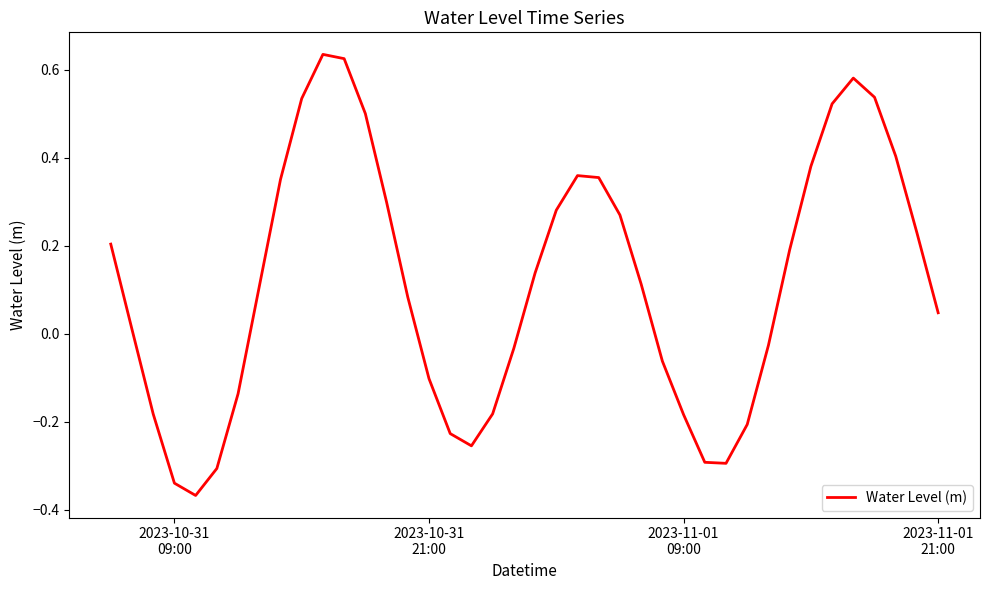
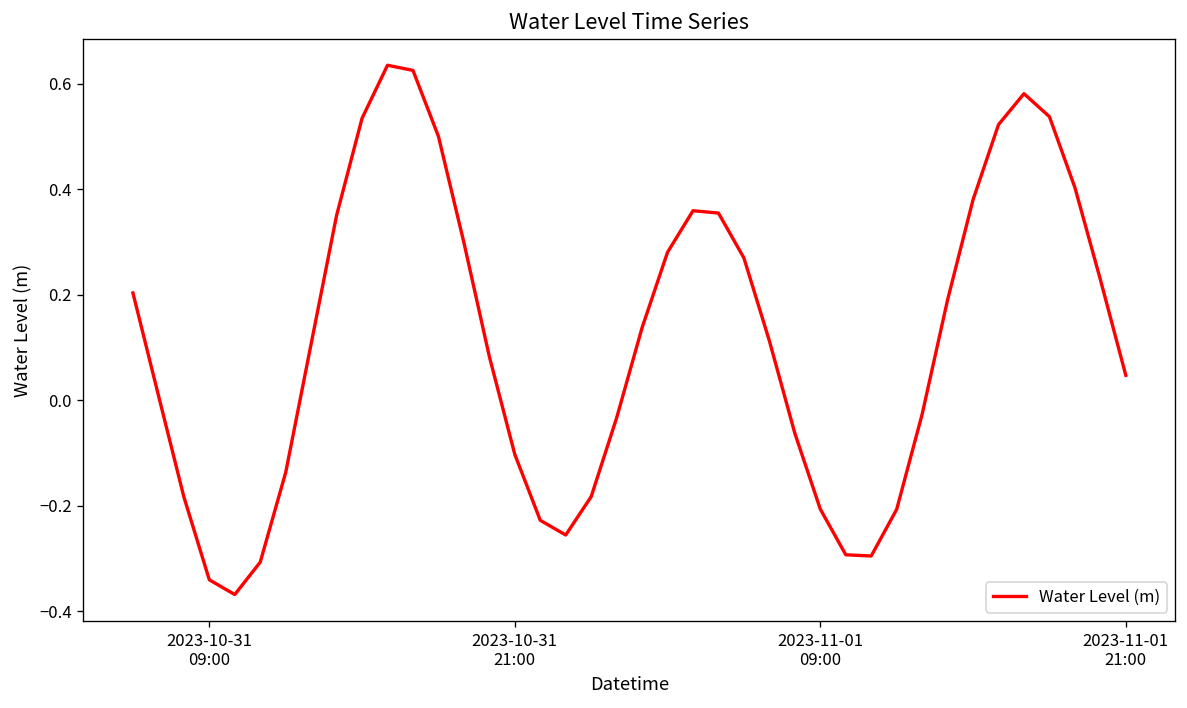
  {
    "2023-10-31 09:00": -0.34,
    "2023-10-31 21:00": -0.10,
-   "2023-11-01 09:00": -0.18,
+   "2023-11-01 09:00": -0.21,
    "2023-11-01 21:00": 0.05
  }
